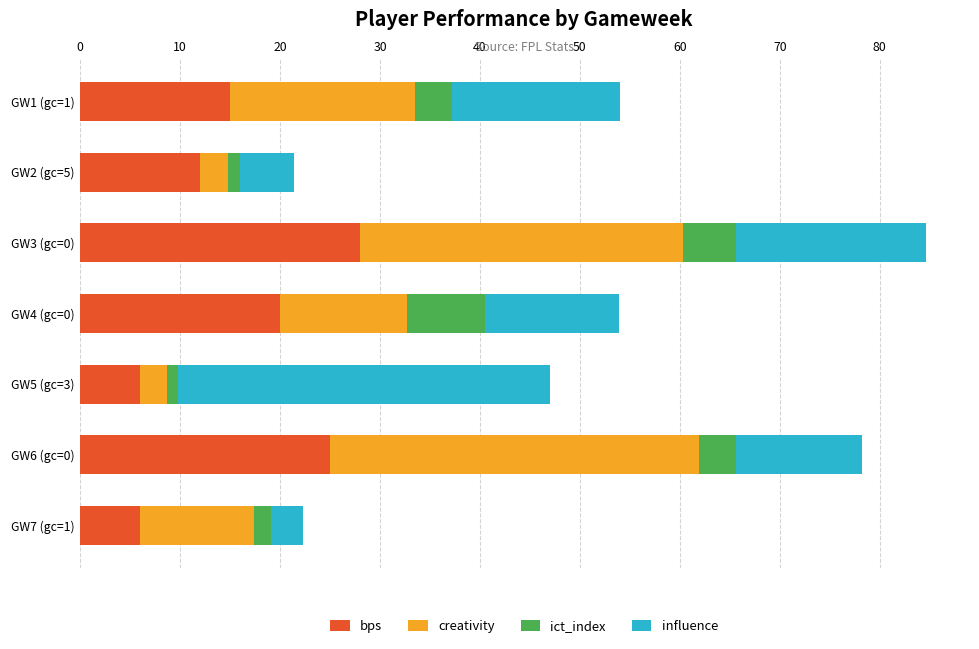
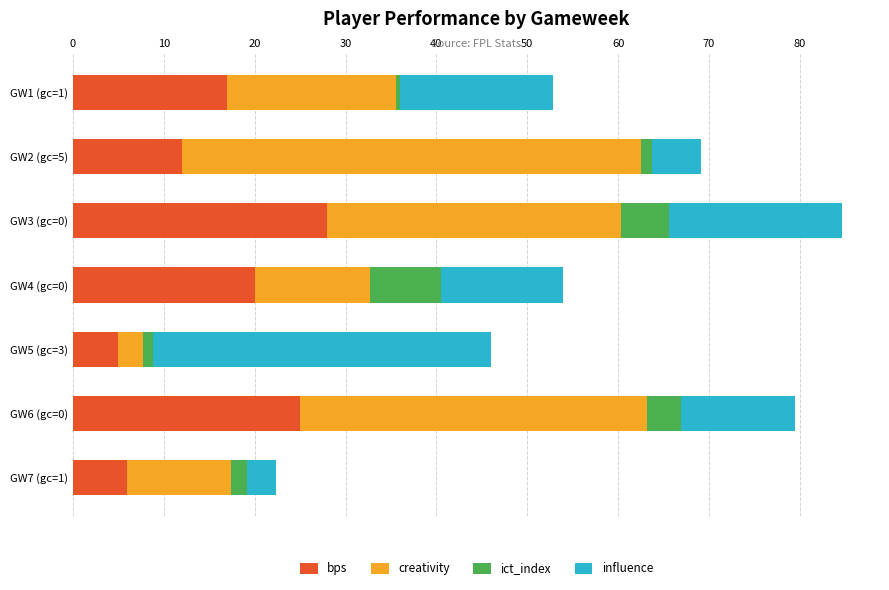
  {
    "bps": {
-     "GW1 (gc=1)": 15,
+     "GW1 (gc=1)": 17,
      "GW2 (gc=5)": 12,
      "GW3 (gc=0)": 28,
      "GW4 (gc=0)": 20,
-     "GW5 (gc=3)": 6,
+     "GW5 (gc=3)": 5,
      "GW6 (gc=0)": 25,
      "GW7 (gc=1)": 6
    },
    "creativity": {
      "GW1 (gc=1)": 19,
-     "GW2 (gc=5)": 3,
+     "GW2 (gc=5)": 51,
      "GW3 (gc=0)": 32,
      "GW4 (gc=0)": 13,
      "GW5 (gc=3)": 3,
-     "GW6 (gc=0)": 37,
+     "GW6 (gc=0)": 38,
      "GW7 (gc=1)": 11
    },
    "ict_index": {
-     "GW1 (gc=1)": 4,
+     "GW1 (gc=1)": 1,
      "GW2 (gc=5)": 1,
      "GW3 (gc=0)": 5,
      "GW4 (gc=0)": 8,
      "GW5 (gc=3)": 1,
      "GW6 (gc=0)": 4,
      "GW7 (gc=1)": 2
    },
    "influence": {
      "GW1 (gc=1)": 17,
      "GW2 (gc=5)": 5,
      "GW3 (gc=0)": 19,
      "GW4 (gc=0)": 13,
      "GW5 (gc=3)": 37,
      "GW6 (gc=0)": 13,
      "GW7 (gc=1)": 3
    }
  }
